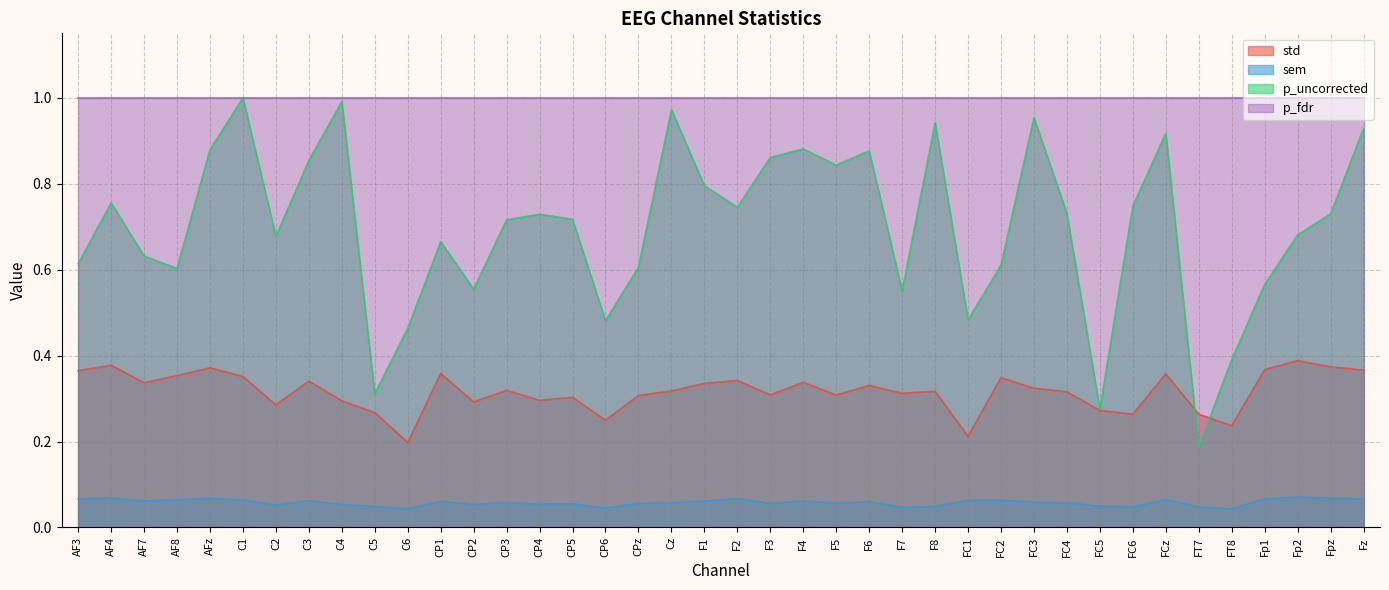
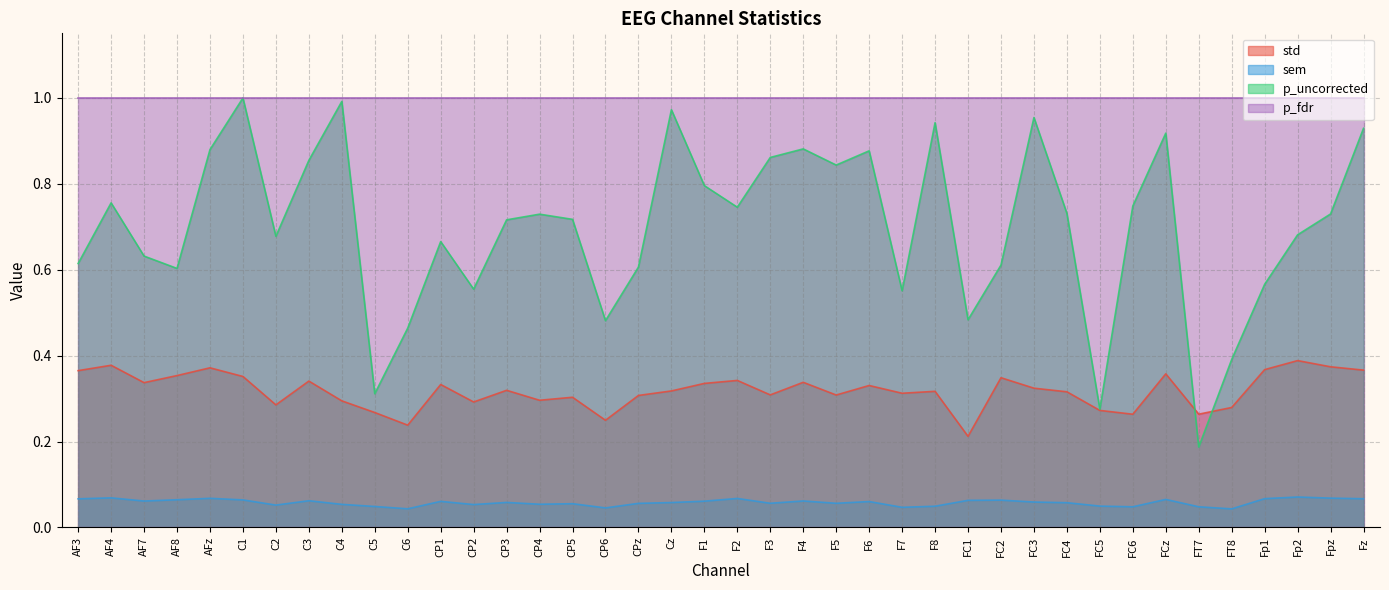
  {
    "std": {
      "AF3": 0.36,
      "AF4": 0.38,
      "AF7": 0.34,
      "AF8": 0.35,
      "AFz": 0.37,
      "C1": 0.35,
      "C2": 0.29,
      "C3": 0.34,
      "C4": 0.29,
      "C5": 0.27,
-     "C6": 0.20,
-     "CP1": 0.36,
+     "C6": 0.24,
+     "CP1": 0.33,
      "CP2": 0.29,
      "CP3": 0.32,
      "CP4": 0.30,
      "CP5": 0.30,
      "CP6": 0.25,
      "CPz": 0.31,
      "Cz": 0.32,
      "F1": 0.34,
      "F2": 0.34,
      "F3": 0.31,
      "F4": 0.34,
      "F5": 0.31,
      "F6": 0.33,
      "F7": 0.31,
      "F8": 0.32,
      "FC1": 0.21,
      "FC2": 0.35,
      "FC3": 0.32,
      "FC4": 0.32,
      "FC6": 0.26,
      "FCz": 0.36,
      "FT7": 0.26,
-     "FT8": 0.24,
+     "FT8": 0.28,
      "Fp1": 0.37,
      "Fp2": 0.39,
      "Fpz": 0.37,
      "Fz": 0.37
    },
    "sem": {
      "AF3": 0.07,
      "AF4": 0.07,
      "AF7": 0.06,
      "AF8": 0.06,
      "AFz": 0.07,
      "C1": 0.06,
      "C2": 0.05,
      "C3": 0.06,
      "C4": 0.05,
      "C5": 0.05,
      "C6": 0.04,
      "CP1": 0.06,
      "CP2": 0.05,
      "CP3": 0.06,
      "CP4": 0.05,
      "CP5": 0.06,
      "CP6": 0.05,
      "CPz": 0.06,
      "Cz": 0.06,
      "F1": 0.06,
      "F2": 0.07,
      "F3": 0.06,
      "F4": 0.06,
      "F5": 0.06,
      "F6": 0.06,
      "F7": 0.05,
      "F8": 0.05,
      "FC1": 0.06,
      "FC2": 0.06,
      "FC3": 0.06,
      "FC4": 0.06,
      "FC5": 0.05,
      "FC6": 0.05,
      "FCz": 0.07,
      "FT7": 0.05,
      "FT8": 0.04,
      "Fp1": 0.07,
      "Fp2": 0.07,
      "Fpz": 0.07,
      "Fz": 0.07
    },
    "p_uncorrected": {
      "AF3": 0.61,
      "AF4": 0.76,
      "AF7": 0.63,
      "AF8": 0.60,
      "AFz": 0.88,
      "C2": 0.68,
      "C3": 0.85,
      "C4": 0.99,
      "C5": 0.31,
      "C6": 0.46,
      "CP1": 0.67,
      "CP2": 0.55,
      "CP3": 0.72,
      "CP4": 0.73,
      "CP5": 0.72,
      "CP6": 0.48,
      "CPz": 0.61,
      "Cz": 0.97,
      "F1": 0.80,
      "F2": 0.75,
      "F3": 0.86,
      "F4": 0.88,
      "F5": 0.84,
      "F6": 0.88,
      "F7": 0.55,
      "F8": 0.94,
      "FC1": 0.48,
      "FC2": 0.61,
      "FC3": 0.95,
      "FC4": 0.73,
      "FC6": 0.75,
      "FCz": 0.92,
      "FT7": 0.19,
      "FT8": 0.39,
      "Fp1": 0.57,
      "Fp2": 0.68,
      "Fpz": 0.73,
      "Fz": 0.93
    },
    "p_fdr": {
      "AF3": 1.00,
      "AF4": 1.00,
      "AF7": 1.00,
      "AF8": 1.00,
      "AFz": 1.00,
      "C2": 1.00,
      "C3": 1.00,
      "C4": 1.00,
      "C5": 1.00,
      "C6": 1.00,
      "CP1": 1.00,
      "CP2": 1.00,
      "CP3": 1.00,
      "CP4": 1.00,
      "CP5": 1.00,
      "CP6": 1.00,
      "CPz": 1.00,
      "Cz": 1.00,
      "F1": 1.00,
      "F2": 1.00,
      "F3": 1.00,
      "F4": 1.00,
      "F5": 1.00,
      "F6": 1.00,
      "F7": 1.00,
      "F8": 1.00,
      "FC1": 1.00,
      "FC2": 1.00,
      "FC3": 1.00,
      "FC4": 1.00,
      "FC5": 1.00,
      "FC6": 1.00,
      "FCz": 1.00,
      "FT7": 1.00,
      "FT8": 1.00
    }
  }
